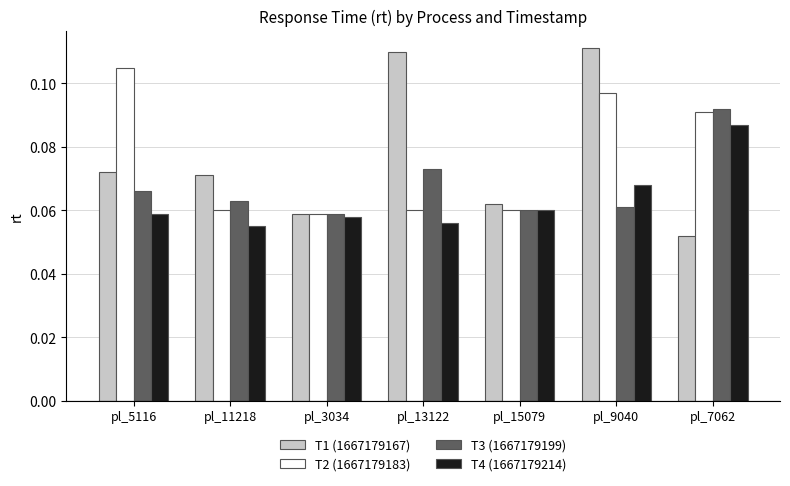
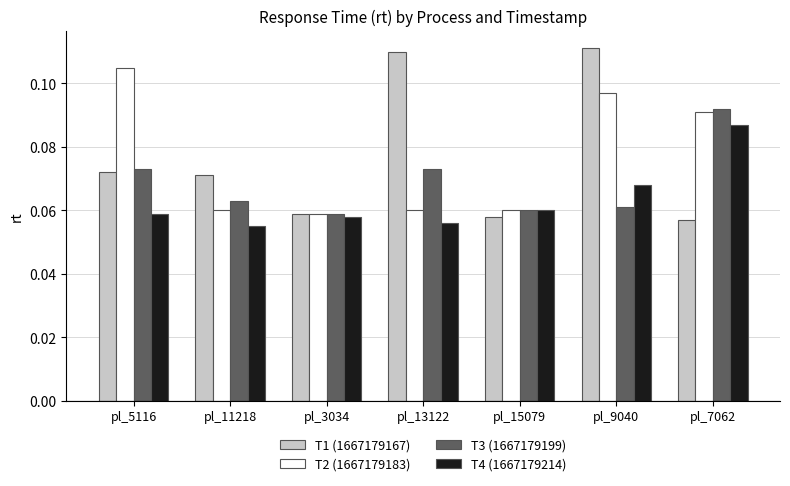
  {
    "T1 (1667179167)": {
      "pl_5116": 0.072,
      "pl_11218": 0.071,
      "pl_3034": 0.059,
      "pl_13122": 0.110,
-     "pl_15079": 0.062,
+     "pl_15079": 0.058,
      "pl_9040": 0.111,
-     "pl_7062": 0.052
+     "pl_7062": 0.057
    },
    "T2 (1667179183)": {
      "pl_5116": 0.105,
      "pl_11218": 0.060,
      "pl_3034": 0.059,
      "pl_13122": 0.060,
      "pl_15079": 0.060,
      "pl_9040": 0.097,
      "pl_7062": 0.091
    },
    "T3 (1667179199)": {
-     "pl_5116": 0.066,
+     "pl_5116": 0.073,
      "pl_11218": 0.063,
      "pl_3034": 0.059,
      "pl_13122": 0.073,
      "pl_15079": 0.060,
      "pl_9040": 0.061,
      "pl_7062": 0.092
    },
    "T4 (1667179214)": {
      "pl_5116": 0.059,
      "pl_11218": 0.055,
      "pl_3034": 0.058,
      "pl_13122": 0.056,
      "pl_15079": 0.060,
      "pl_9040": 0.068,
      "pl_7062": 0.087
    }
  }
